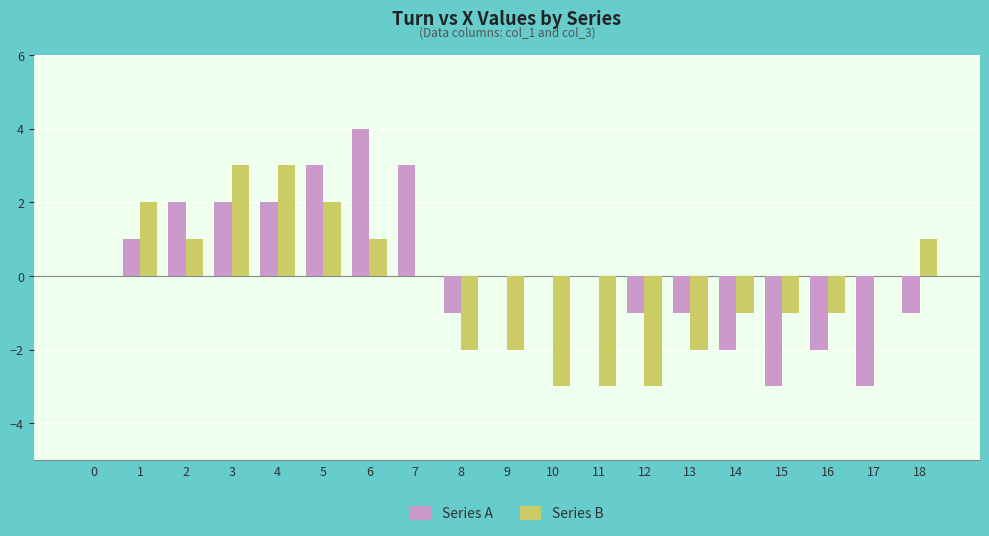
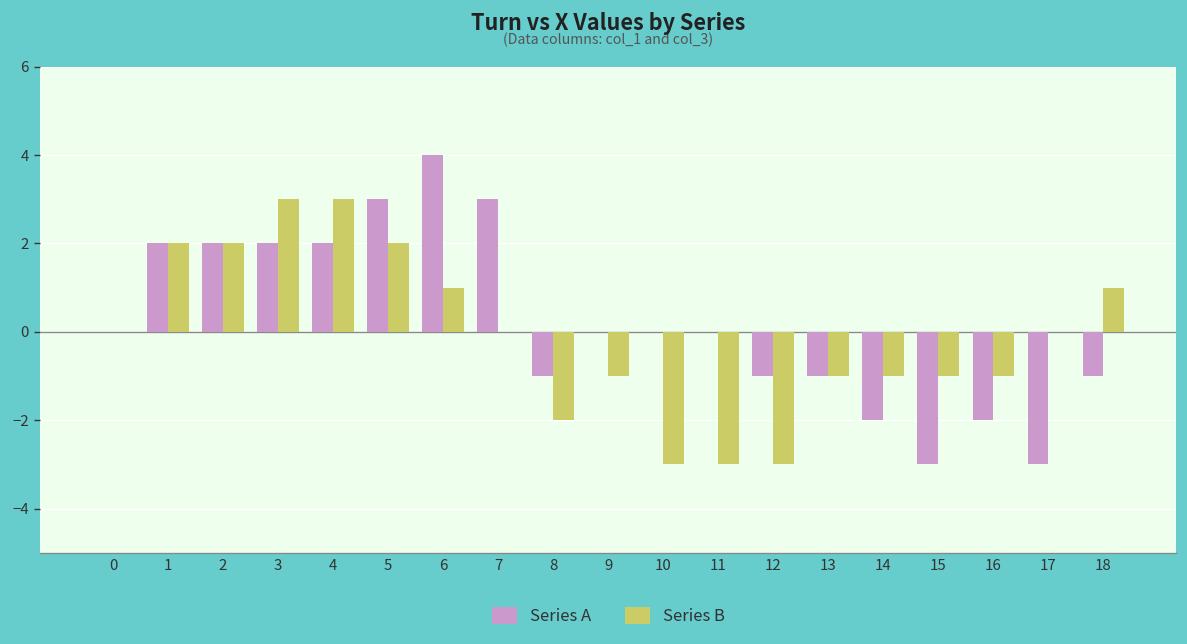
  {
    "Series A": {
      "0": 0,
-     "1": 1,
+     "1": 2,
      "2": 2,
      "3": 2,
      "4": 2,
      "5": 3,
      "6": 4,
      "7": 3,
      "8": -1,
      "9": 0,
      "10": 0,
      "11": 0,
      "12": -1,
      "13": -1,
      "14": -2,
      "15": -3,
      "16": -2,
      "17": -3,
      "18": -1
    },
    "Series B": {
      "0": 0,
      "1": 2,
-     "2": 1,
+     "2": 2,
      "3": 3,
      "4": 3,
      "5": 2,
      "6": 1,
      "7": 0,
      "8": -2,
-     "9": -2,
+     "9": -1,
      "10": -3,
      "11": -3,
      "12": -3,
-     "13": -2,
+     "13": -1,
      "14": -1,
      "15": -1,
      "16": -1,
      "17": 0,
      "18": 1
    }
  }
